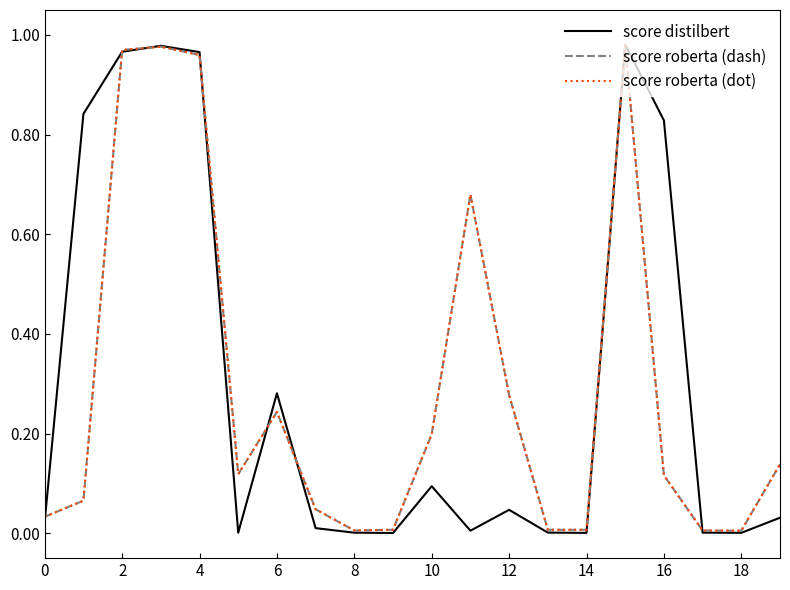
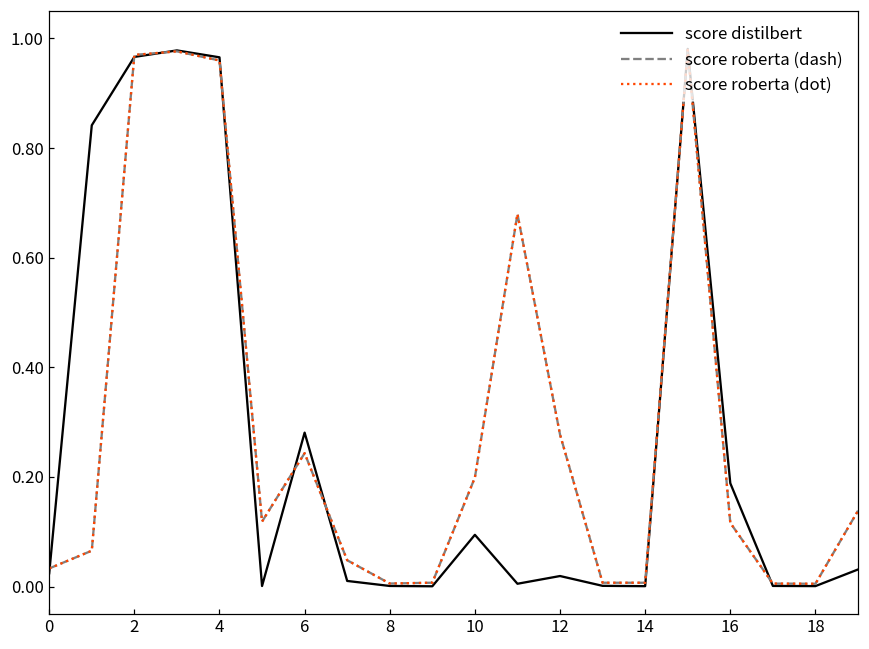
  {
    "score distilbert": {
      "0": 0.02,
      "4": 0.97,
      "6": 0.28,
      "10": 0.09,
-     "12": 0.05,
+     "12": 0.02,
      "14": 0.00,
-     "16": 0.83
+     "16": 0.19
    }
  }
